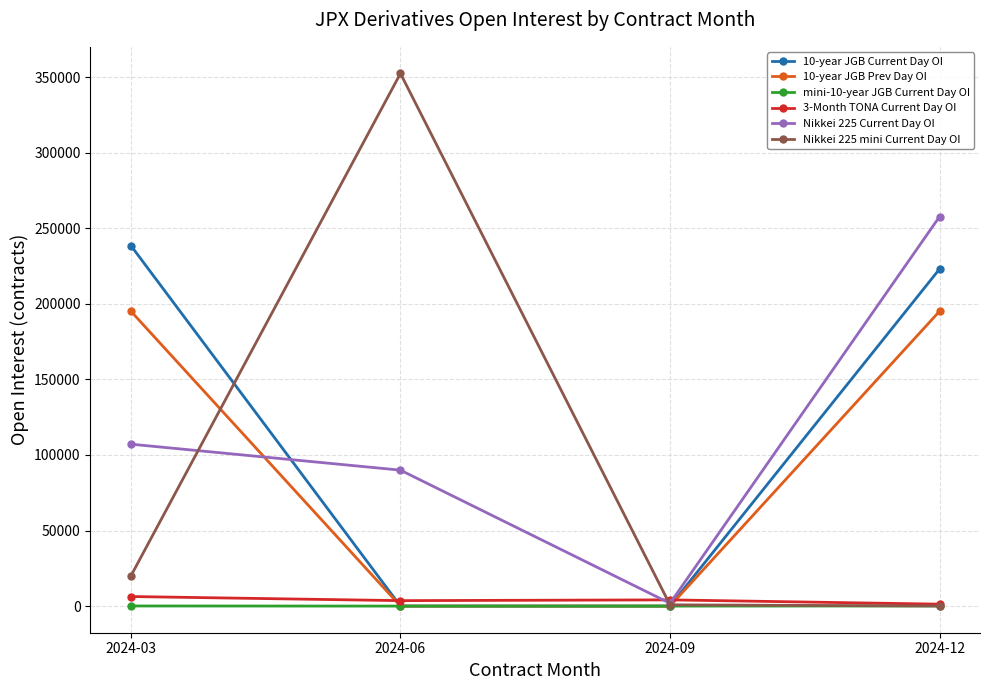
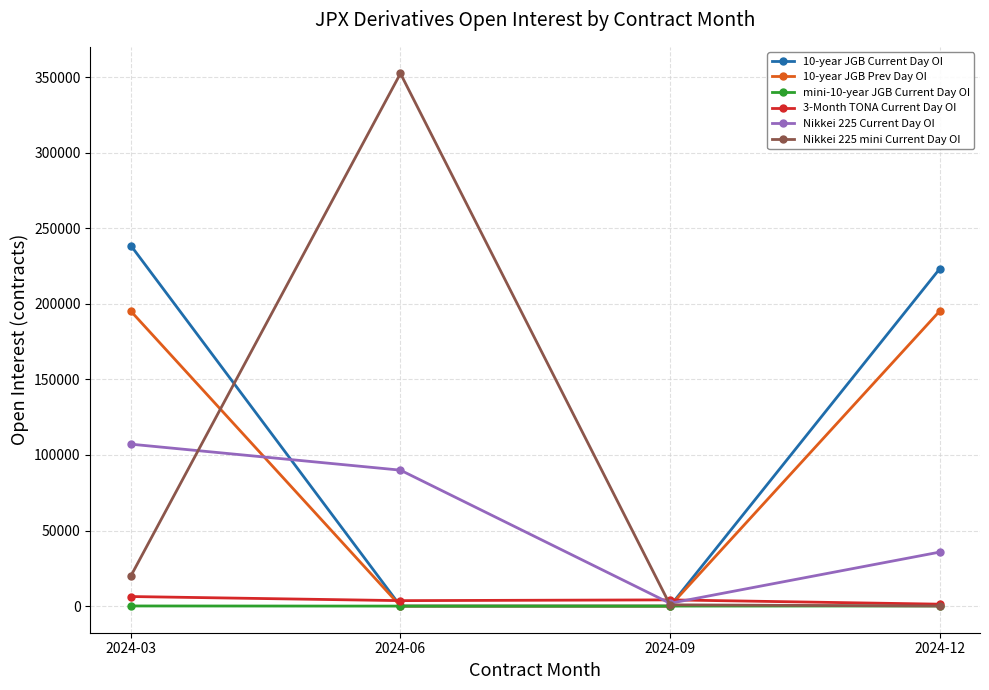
  {
    "10-year JGB Current Day OI": {
      "2024-03": 239000,
      "2024-12": 223000
    },
    "mini-10-year JGB Current Day OI": {
      "2024-03": 0
    },
    "Nikkei 225 Current Day OI": {
      "2024-03": 107000,
      "2024-06": 90000,
-     "2024-12": 258000
+     "2024-12": 36000
    },
    "Nikkei 225 mini Current Day OI": {
      "2024-03": 20000,
      "2024-06": 352000
    }
  }
